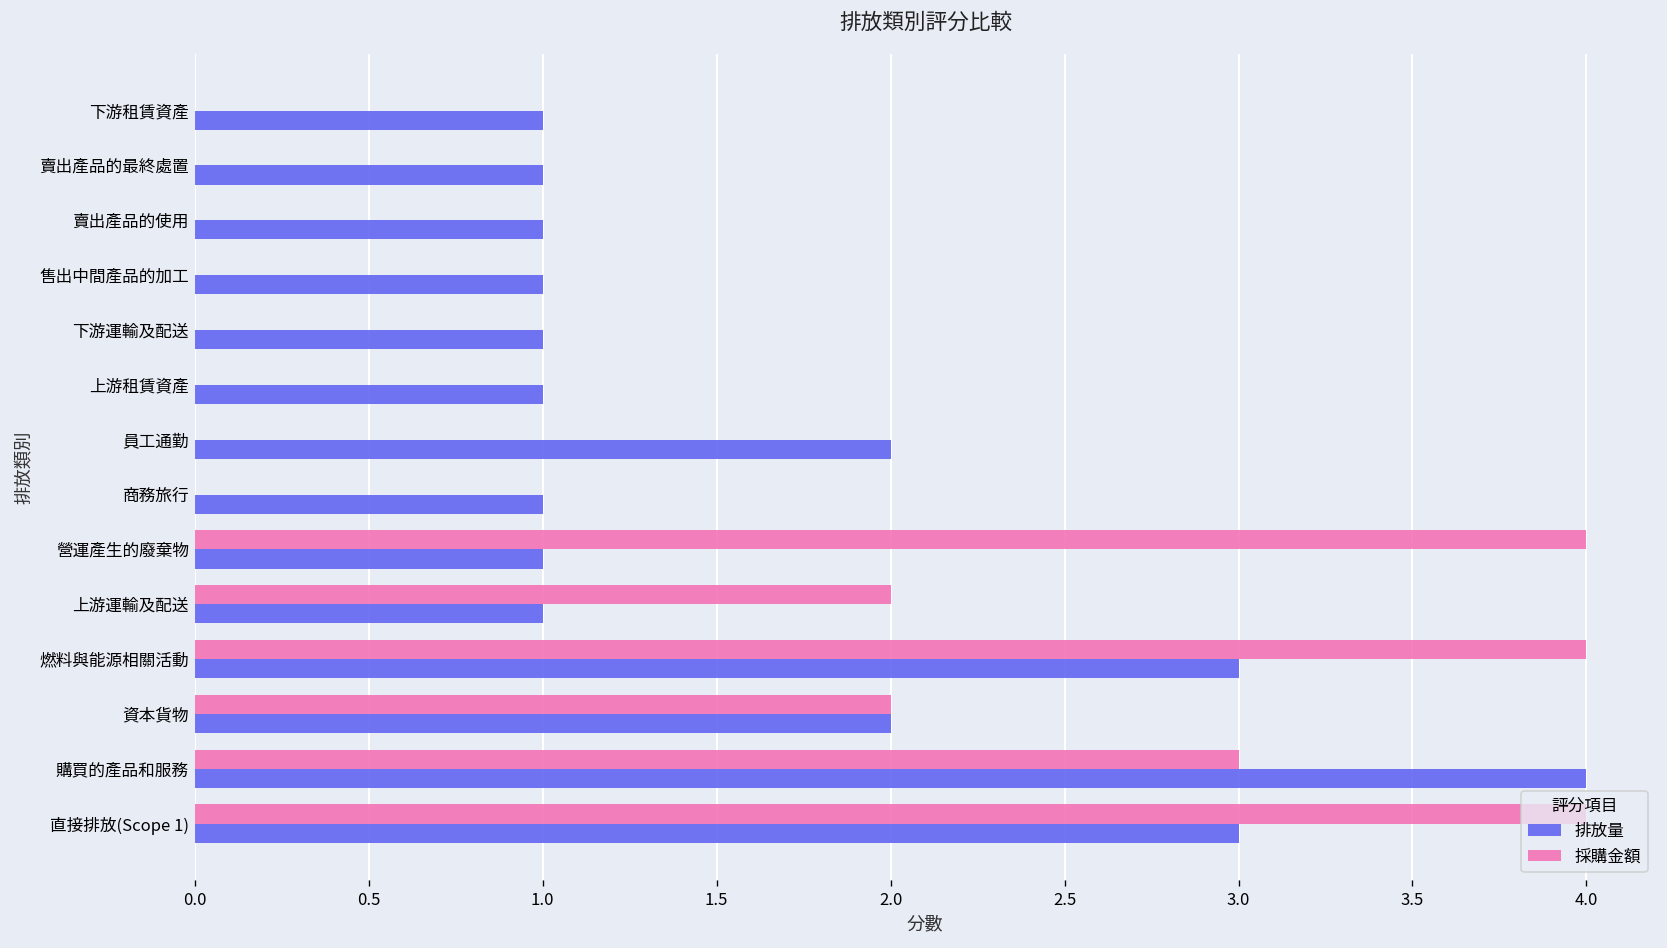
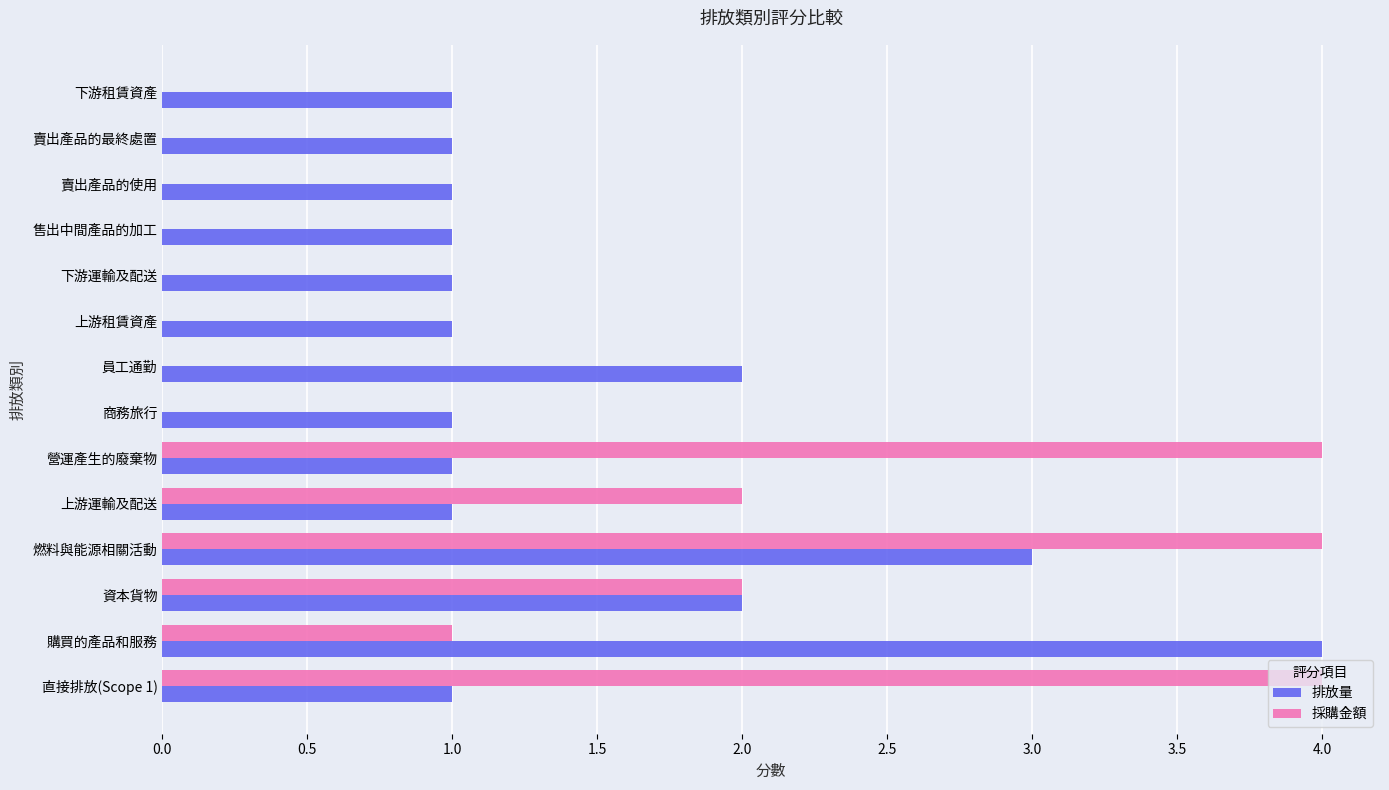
  {
    "排放量": {
      "下游租賃資產": 1,
      "賣出產品的最終處置": 1,
      "賣出產品的使用": 1,
      "售出中間產品的加工": 1,
      "下游運輸及配送": 1,
      "上游租賃資產": 1,
      "員工通勤": 2,
      "商務旅行": 1,
      "營運產生的廢棄物": 1,
      "上游運輸及配送": 1,
      "燃料與能源相關活動": 3,
      "資本貨物": 2,
      "購買的產品和服務": 4,
-     "直接排放(Scope 1)": 3
+     "直接排放(Scope 1)": 1
    },
    "採購金額": {
      "下游租賃資產": 0,
      "賣出產品的最終處置": 0,
      "賣出產品的使用": 0,
      "售出中間產品的加工": 0,
      "下游運輸及配送": 0,
      "上游租賃資產": 0,
      "員工通勤": 0,
      "商務旅行": 0,
      "營運產生的廢棄物": 4,
      "上游運輸及配送": 2,
      "燃料與能源相關活動": 4,
      "資本貨物": 2,
-     "購買的產品和服務": 3
+     "購買的產品和服務": 1
    }
  }
